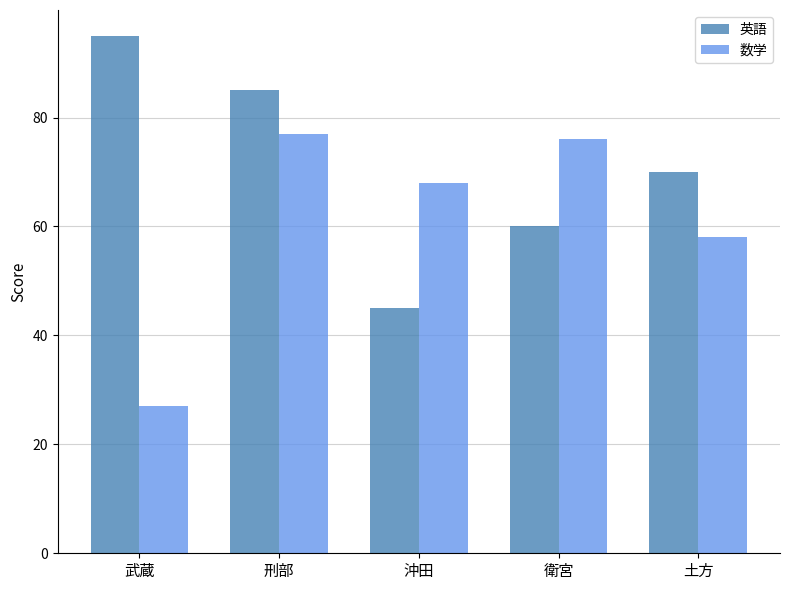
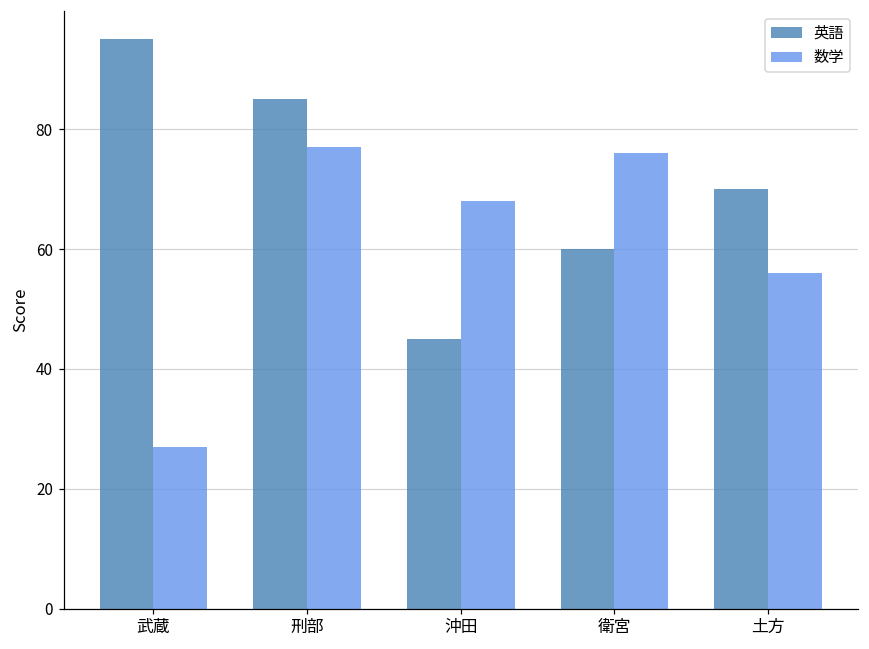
  {
    "英語": {
      "武蔵": 95,
      "刑部": 85,
      "沖田": 45,
      "衛宮": 60,
      "土方": 70
    },
    "数学": {
      "武蔵": 27,
      "刑部": 77,
      "沖田": 68,
      "衛宮": 76,
-     "土方": 58
+     "土方": 56
    }
  }
